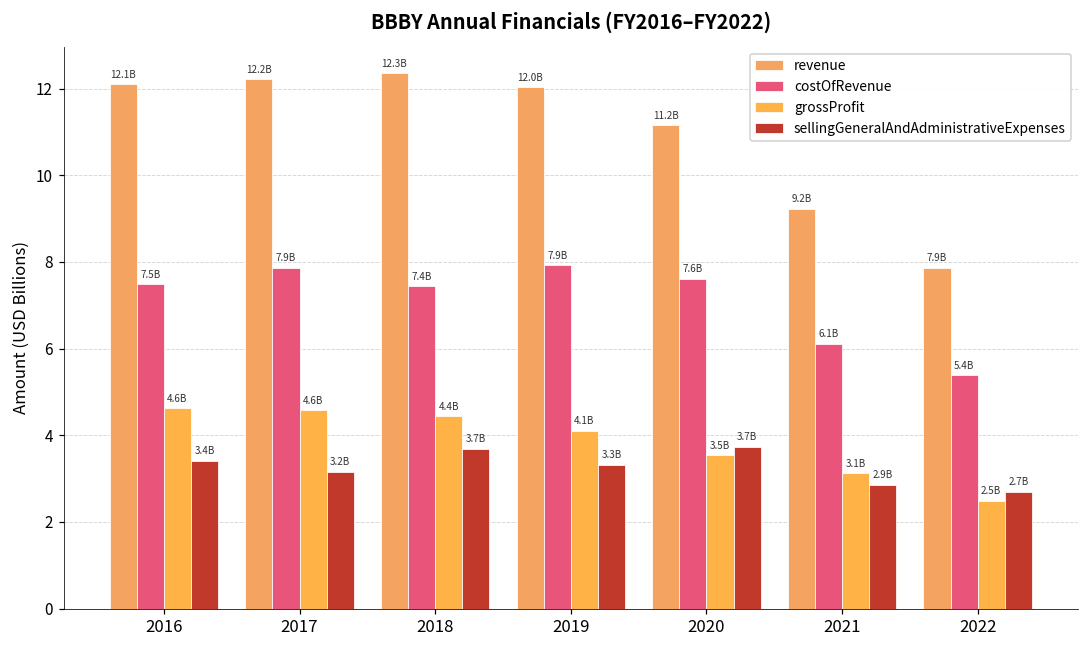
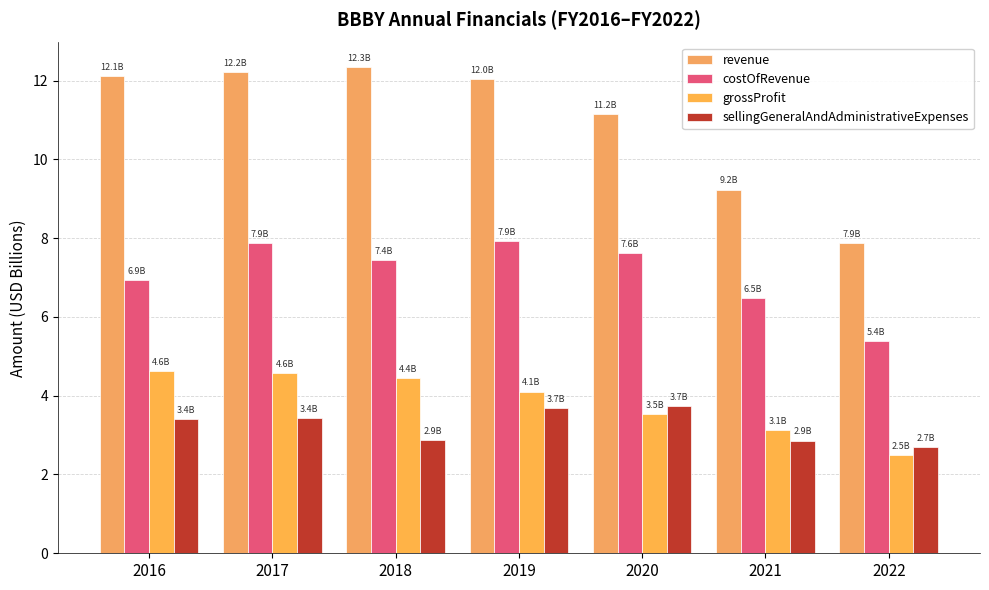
  {
    "costOfRevenue": {
-     "2016": "7.5B",
+     "2016": "6.9B",
      "2017": "7.9B",
      "2018": "7.4B",
      "2019": "7.9B",
      "2020": "7.6B",
-     "2021": "6.1B",
+     "2021": "6.5B",
      "2022": "5.4B"
    },
    "sellingGeneralAndAdministrativeExpenses": {
      "2016": "3.4B",
-     "2017": "3.2B",
-     "2018": "3.7B",
-     "2019": "3.3B",
+     "2017": "3.4B",
+     "2018": "2.9B",
+     "2019": "3.7B",
      "2020": "3.7B",
      "2021": "2.9B",
      "2022": "2.7B"
    }
  }
